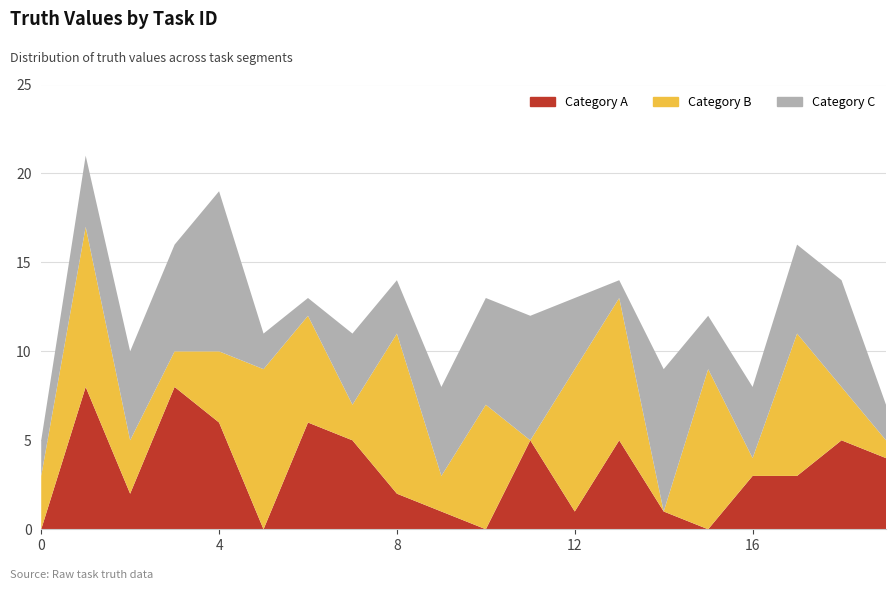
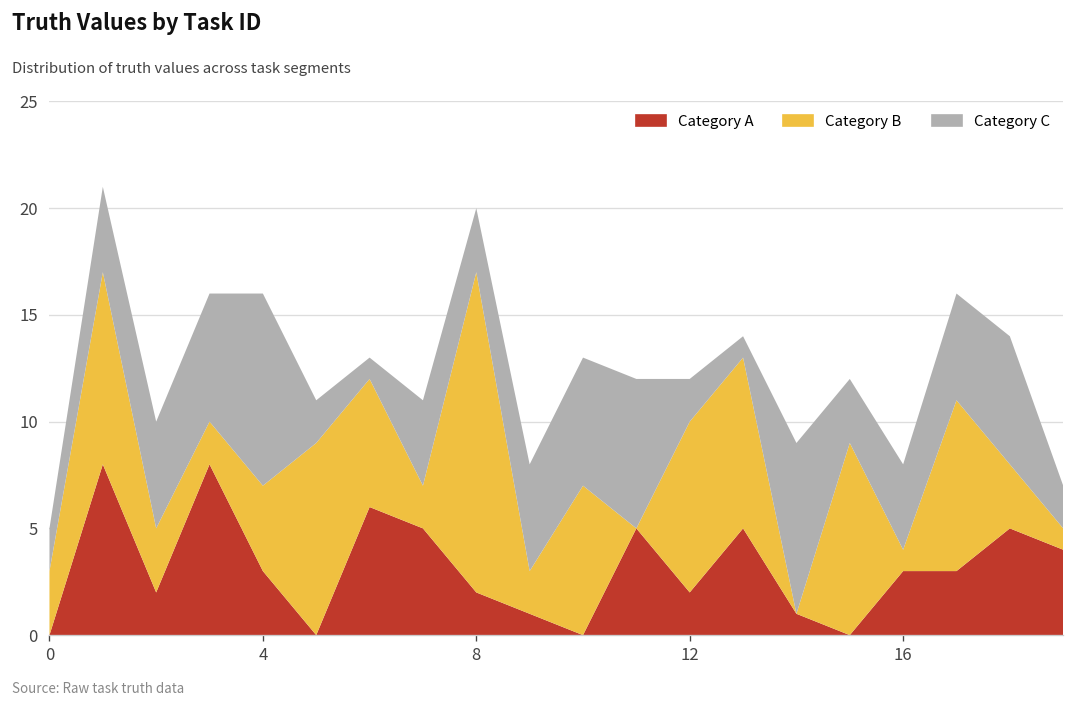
  {
    "Category A": {
-     "4": 6,
-     "12": 1
+     "4": 3,
+     "12": 2
    },
    "Category B": {
-     "8": 9
+     "8": 15
    },
    "Category C": {
      "0": 2,
      "4": 9,
      "8": 3,
-     "12": 4,
+     "12": 2,
      "16": 4
    }
  }
